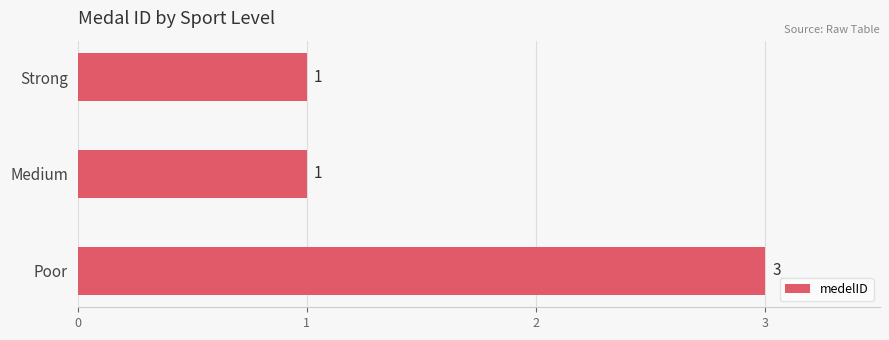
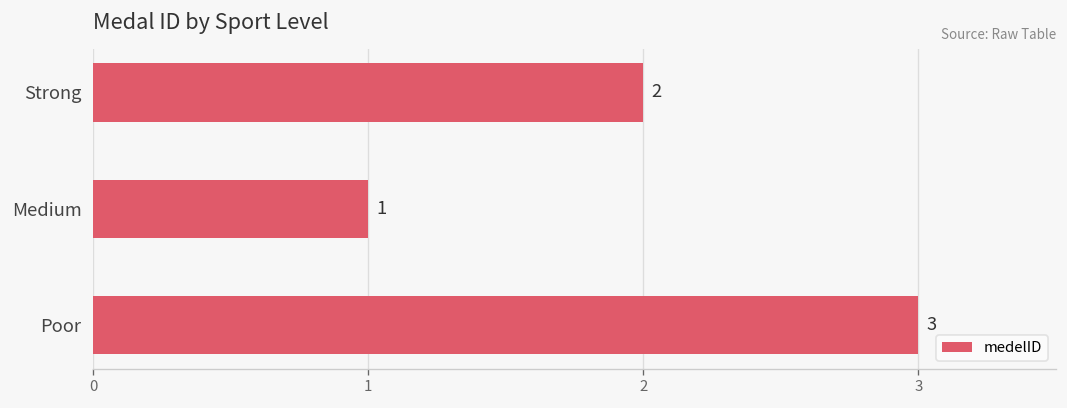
  {
-   "Strong": 1,
+   "Strong": 2,
    "Medium": 1
  }
